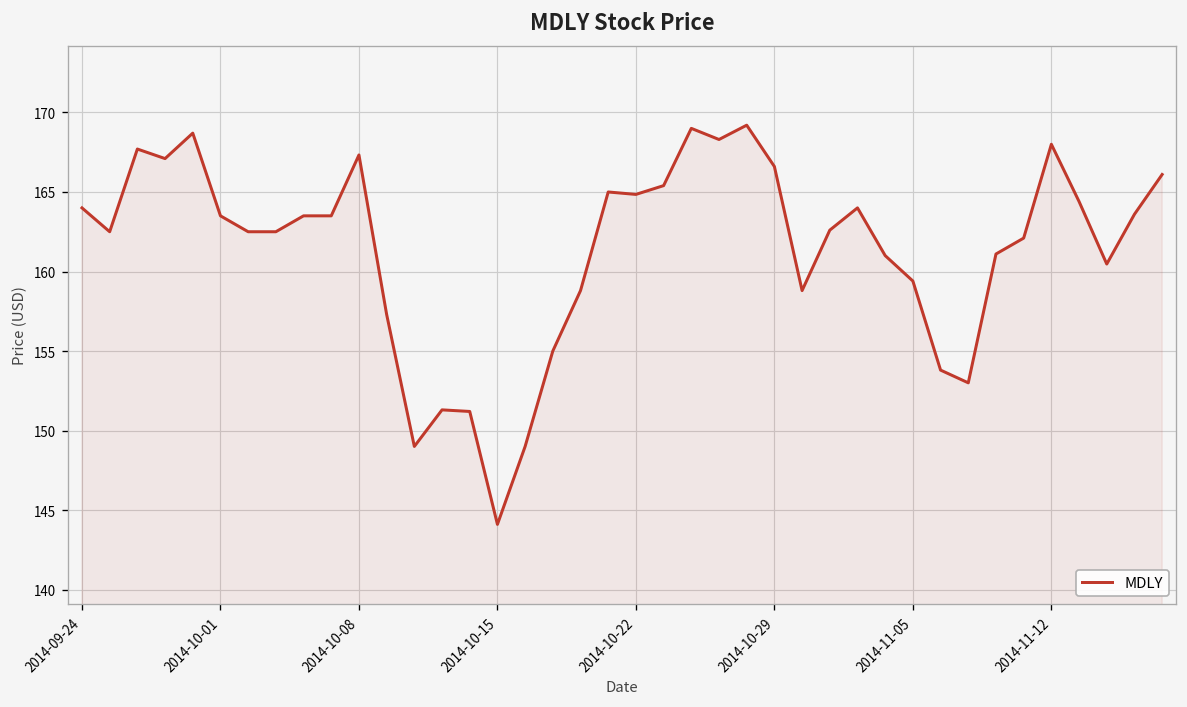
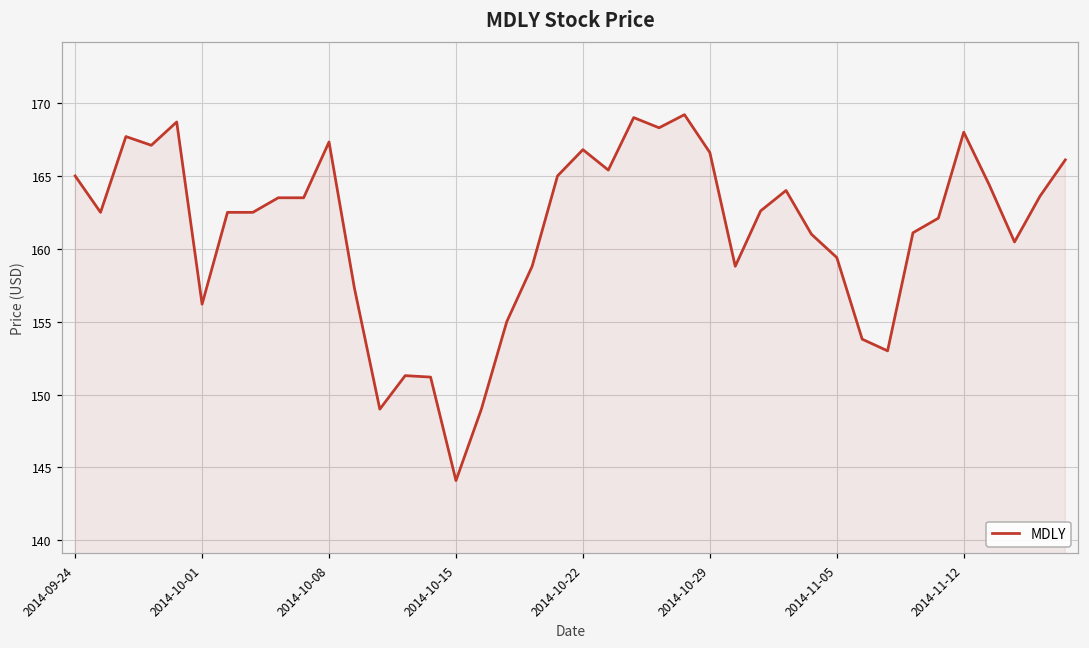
  {
-   "2014-09-24": 164,
-   "2014-10-01": 163.5,
+   "2014-09-24": 165,
+   "2014-10-01": 156.2,
    "2014-10-08": 167.3,
    "2014-10-15": 144.1,
-   "2014-10-22": 164.8,
+   "2014-10-22": 166.8,
    "2014-10-29": 166.6,
    "2014-11-05": 159.4,
    "2014-11-12": 168.0
  }
